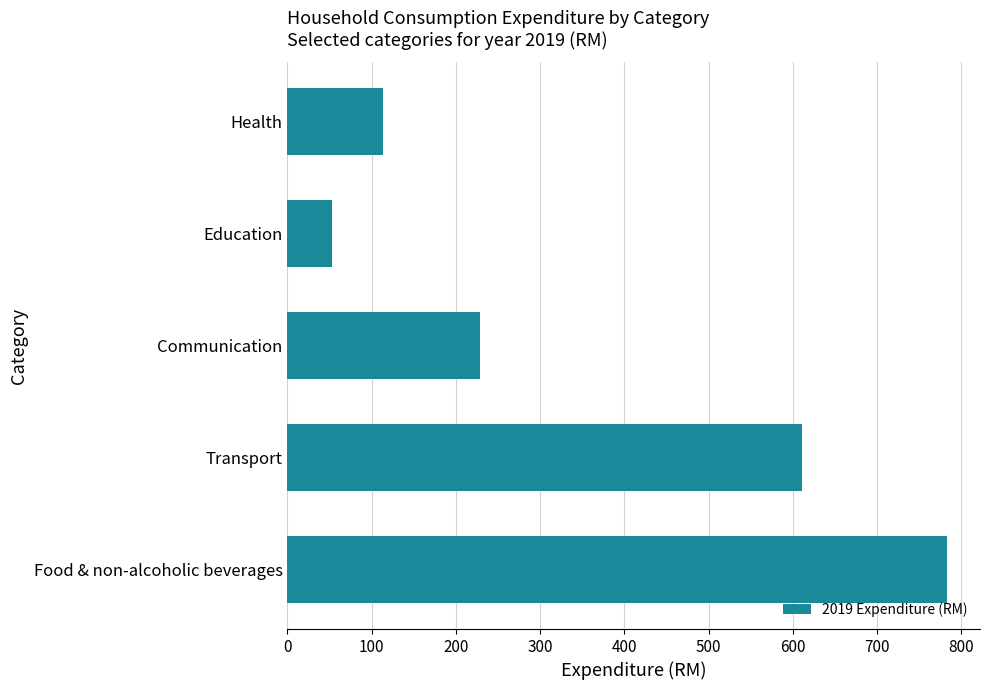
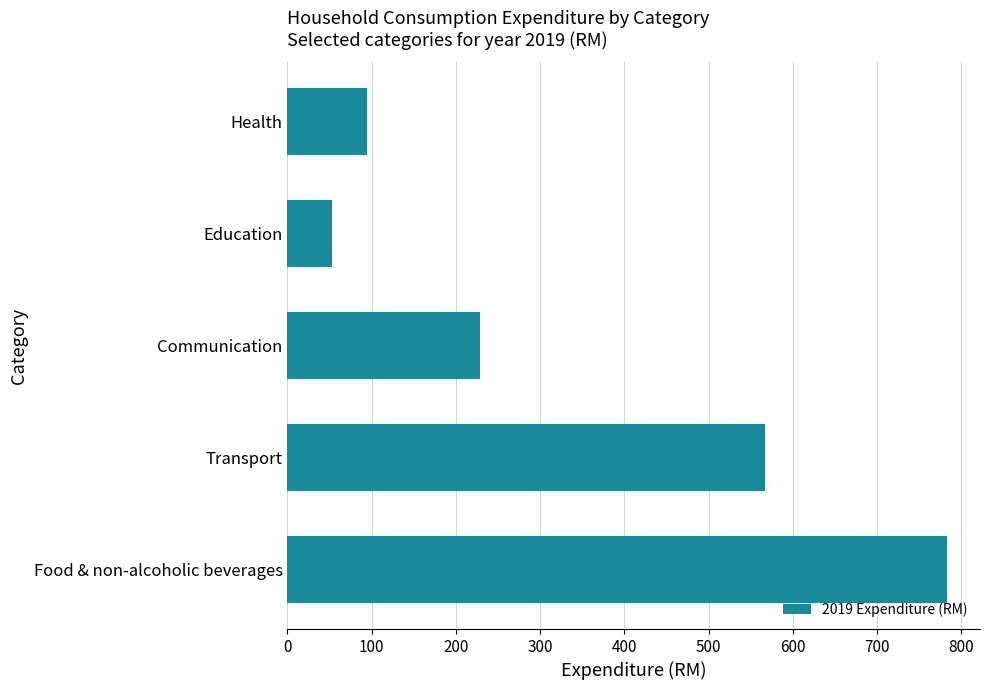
  {
-   "Health": 110,
+   "Health": 100,
    "Education": 50,
    "Communication": 230,
-   "Transport": 610,
+   "Transport": 570,
    "Food & non-alcoholic beverages": 780
  }
